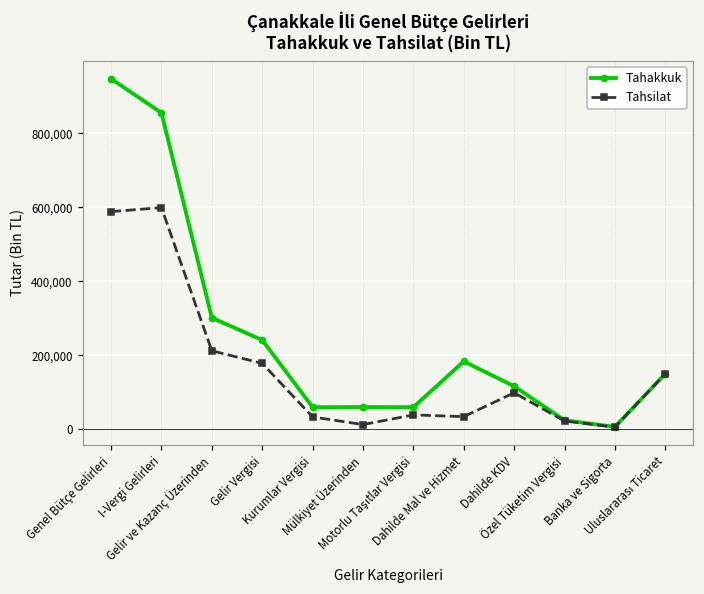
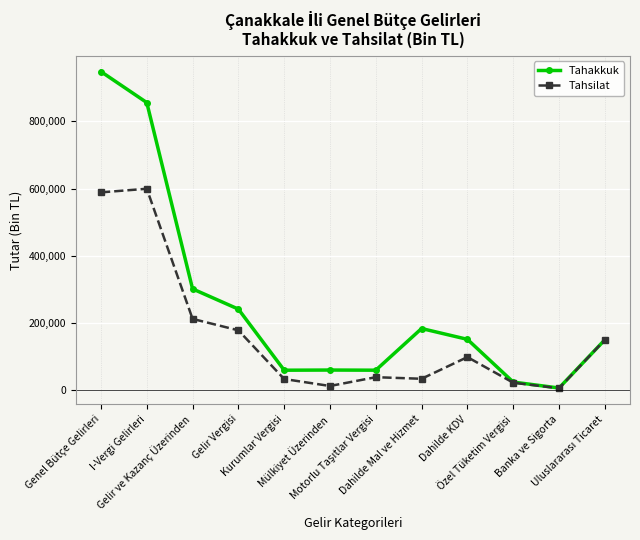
  {
    "Tahakkuk": {
      "Genel Bütçe Gelirleri": "950,000",
      "I-Vergi Gelirleri": "860,000",
      "Gelir ve Kazanç Üzerinden": "300,000",
      "Gelir Vergisi": "240,000",
      "Kurumlar Vergisi": "60,000",
      "Mülkiyet Üzerinden": "60,000",
      "Motorlu Taşıtlar Vergisi": "60,000",
      "Dahilde Mal ve Hizmet": "180,000",
-     "Dahilde KDV": "120,000"
+     "Dahilde KDV": "150,000"
    },
    "Tahsilat": {
      "Genel Bütçe Gelirleri": "590,000",
      "I-Vergi Gelirleri": "600,000",
      "Gelir ve Kazanç Üzerinden": "210,000",
      "Gelir Vergisi": "180,000",
      "Kurumlar Vergisi": "30,000",
      "Mülkiyet Üzerinden": "10,000",
      "Motorlu Taşıtlar Vergisi": "40,000",
      "Dahilde Mal ve Hizmet": "30,000",
      "Dahilde KDV": "100,000"
    }
  }
